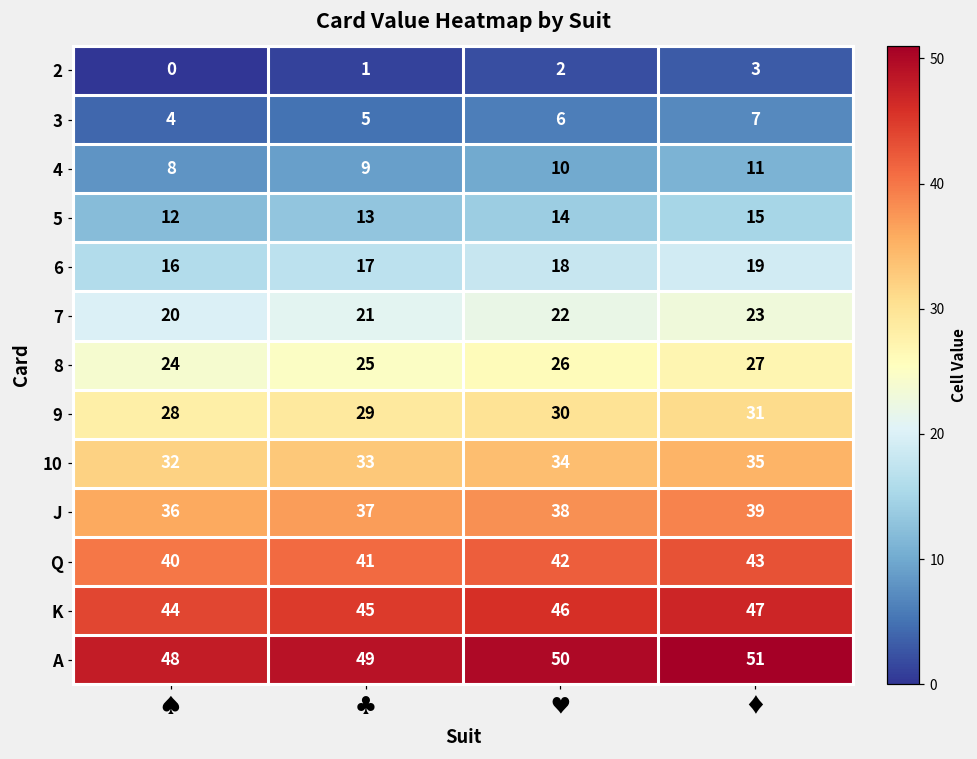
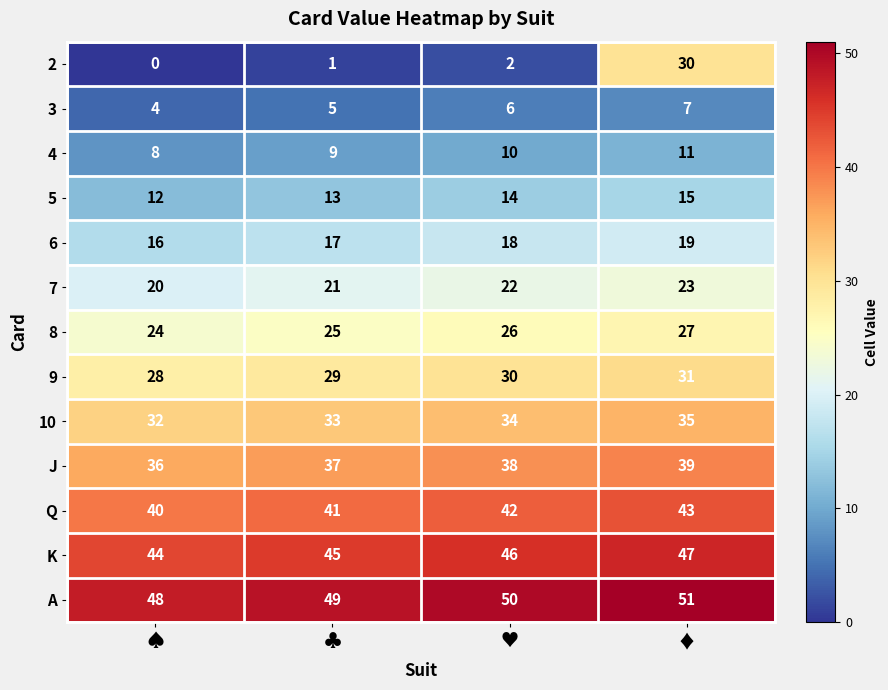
  {
    "2": {
      "♠": 0,
      "♣": 1,
      "♥": 2,
-     "♦": 3
+     "♦": 30
    },
    "3": {
      "♠": 4,
      "♣": 5,
      "♥": 6,
      "♦": 7
    },
    "4": {
      "♠": 8,
      "♣": 9,
      "♥": 10,
      "♦": 11
    },
    "5": {
      "♠": 12,
      "♣": 13,
      "♥": 14,
      "♦": 15
    },
    "6": {
      "♠": 16,
      "♣": 17,
      "♥": 18,
      "♦": 19
    },
    "7": {
      "♠": 20,
      "♣": 21,
      "♥": 22,
      "♦": 23
    },
    "8": {
      "♠": 24,
      "♣": 25,
      "♥": 26,
      "♦": 27
    },
    "9": {
      "♠": 28,
      "♣": 29,
      "♥": 30,
      "♦": 31
    },
    "10": {
      "♠": 32,
      "♣": 33,
      "♥": 34,
      "♦": 35
    },
    "J": {
      "♠": 36,
      "♣": 37,
      "♥": 38,
      "♦": 39
    },
    "Q": {
      "♠": 40,
      "♣": 41,
      "♥": 42,
      "♦": 43
    },
    "K": {
      "♠": 44,
      "♣": 45,
      "♥": 46,
      "♦": 47
    },
    "A": {
      "♠": 48,
      "♣": 49,
      "♥": 50,
      "♦": 51
    }
  }
